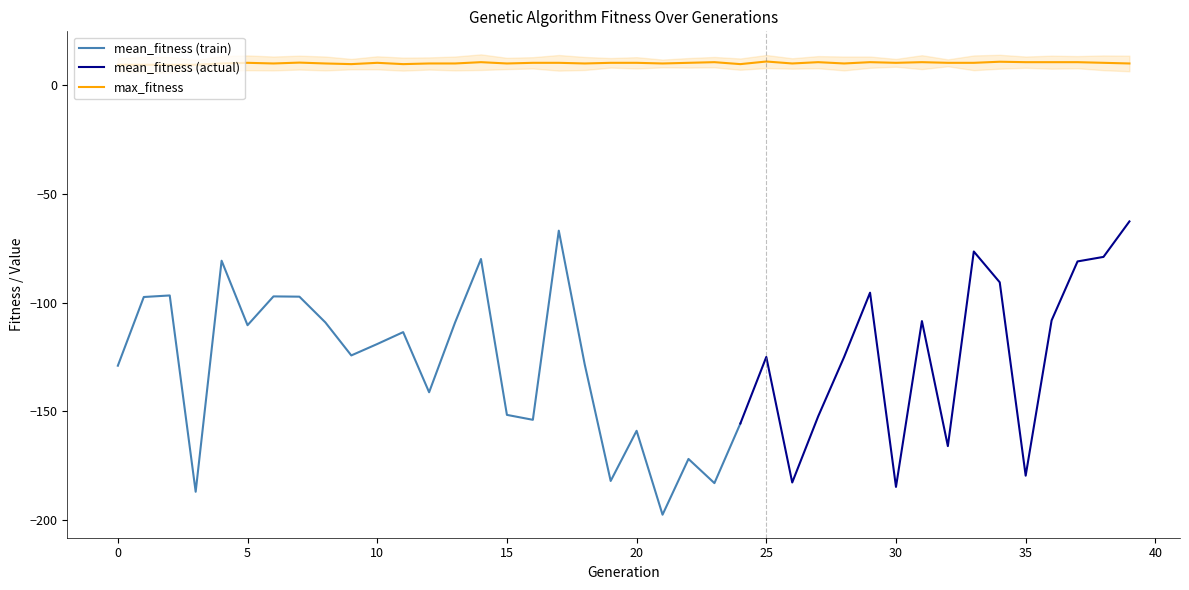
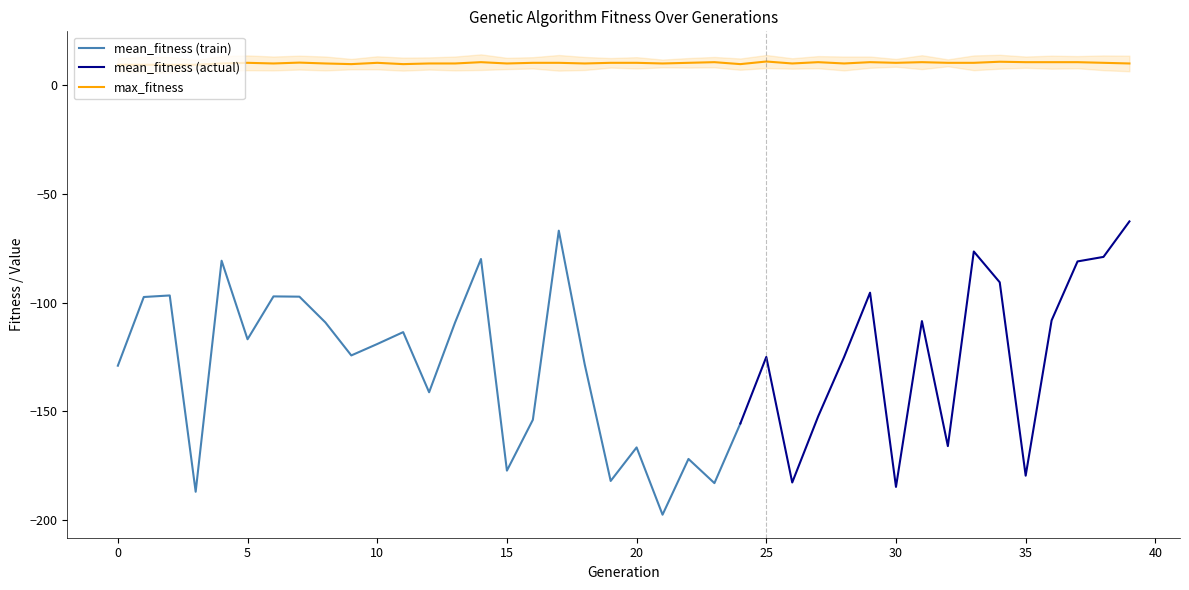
  {
    "mean_fitness (train)": {
      "0": -129,
-     "5": -110,
+     "5": -117,
      "10": -119,
-     "15": -152,
-     "20": -159
+     "15": -177,
+     "20": -167
    },
    "mean_fitness (actual)": {
      "25": -125,
      "30": -185,
      "35": -180
    }
  }
